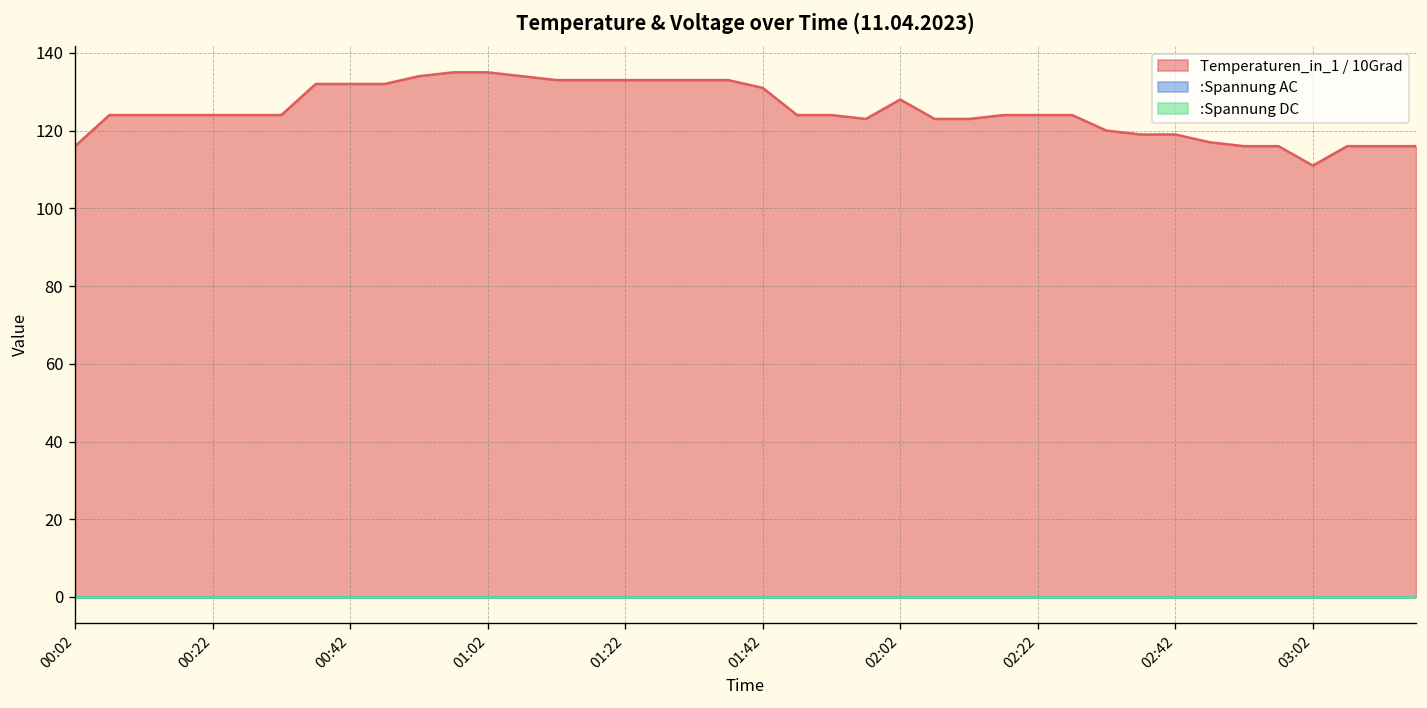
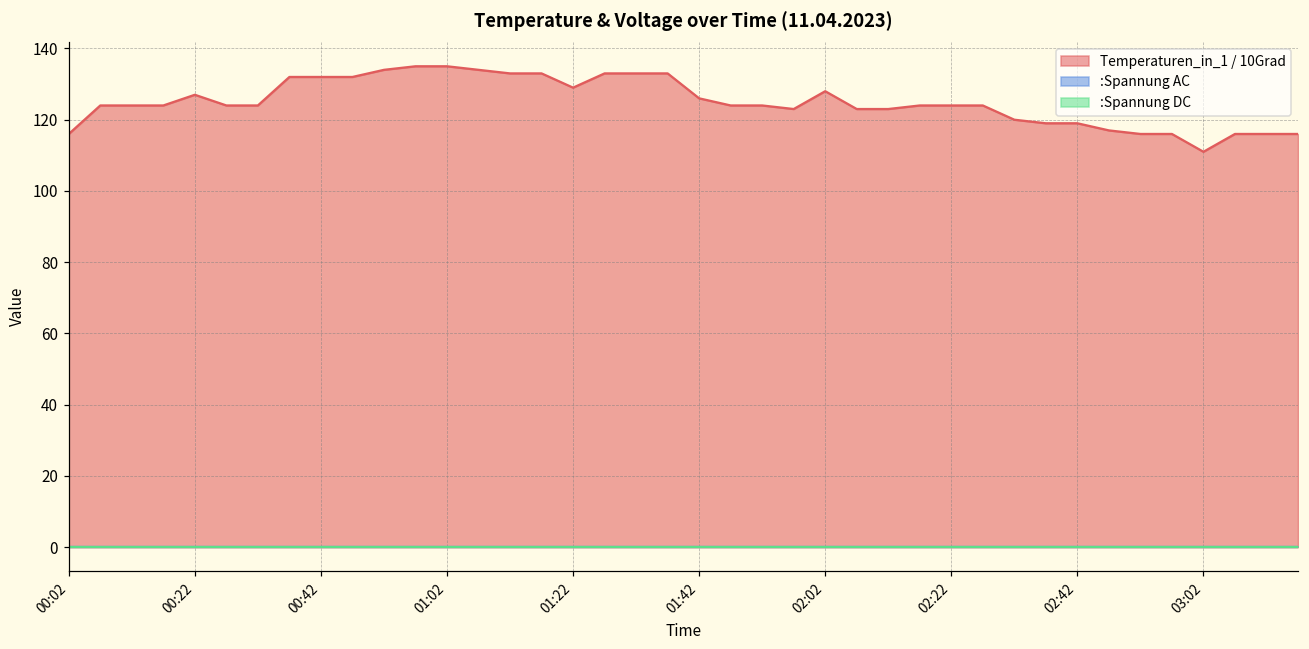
  {
    "Temperaturen_in_1 / 10Grad": {
      "00:02": 116,
-     "00:22": 124,
+     "00:22": 127,
      "00:42": 132,
      "01:02": 135,
-     "01:22": 133,
-     "01:42": 131,
+     "01:22": 129,
+     "01:42": 126,
      "02:02": 128,
      "02:22": 124,
      "02:42": 119,
      "03:02": 111
    },
    ":Spannung DC": {
      "00:02": 0,
      "00:22": 0,
      "00:42": 0,
      "01:02": 0,
      "01:22": 0,
      "01:42": 0,
      "02:02": 0,
      "02:22": 0,
      "02:42": 0,
      "03:02": 0
    }
  }
